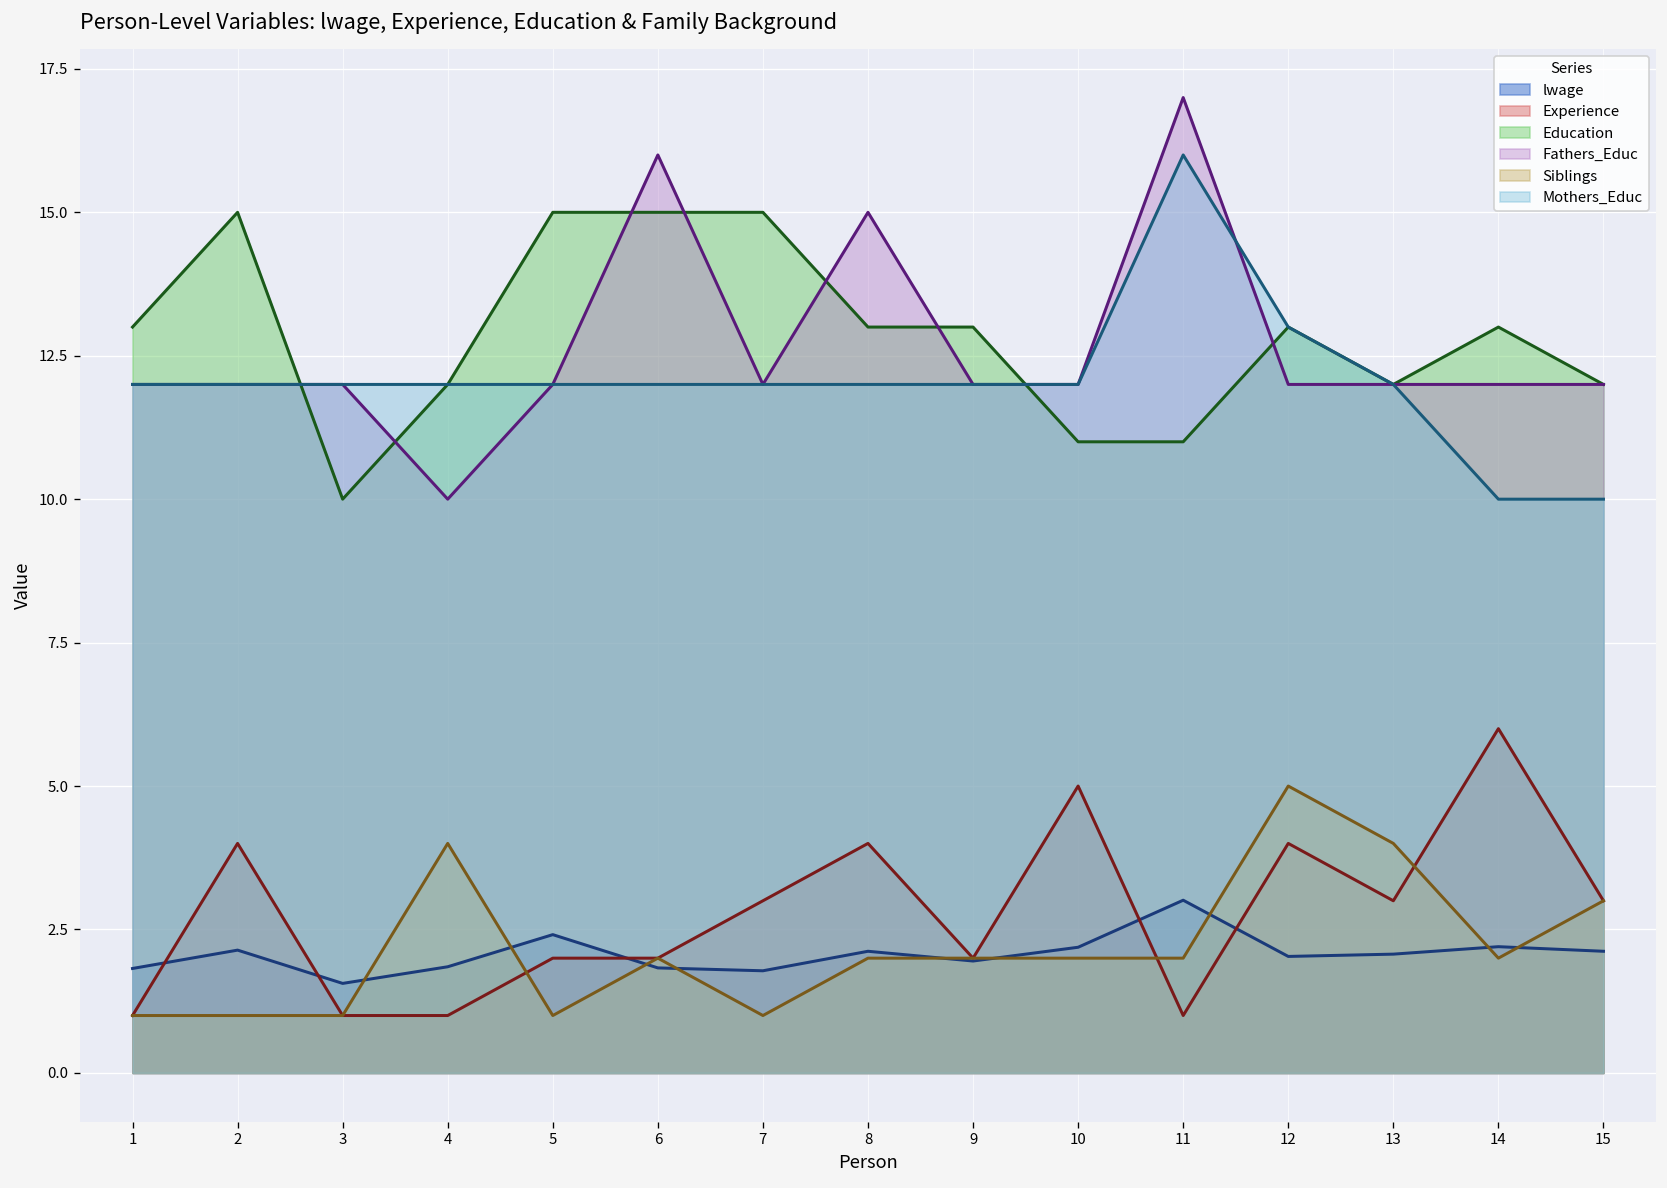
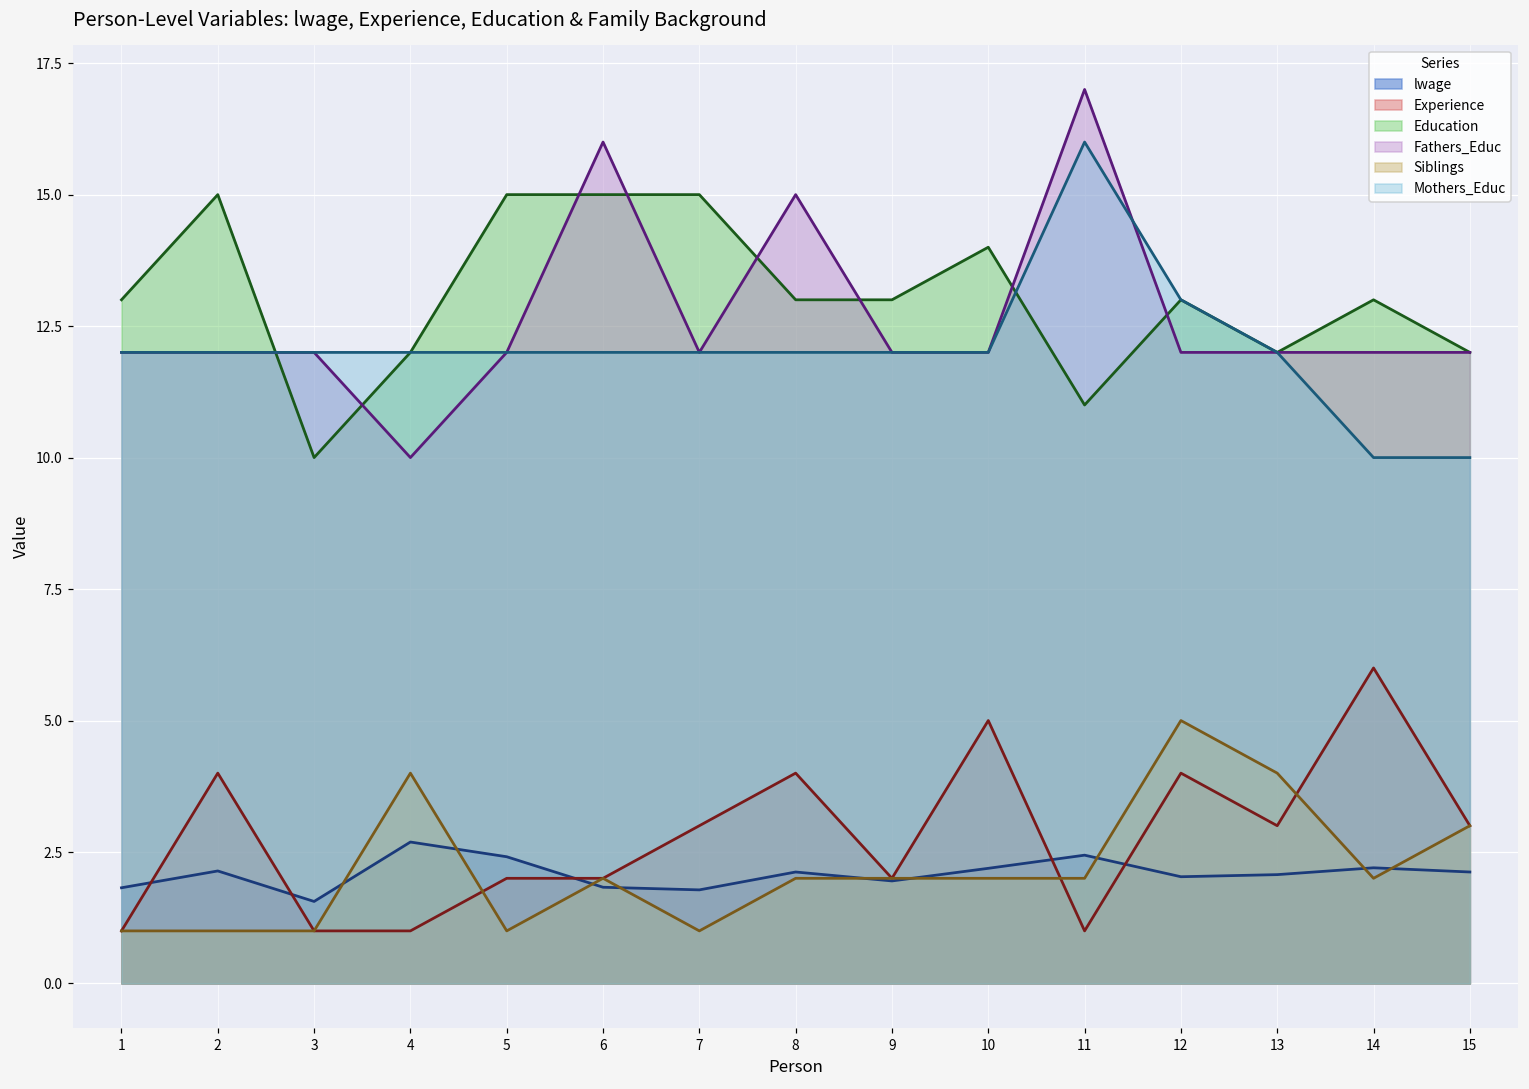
  {
    "lwage": {
      "1": 1.8,
      "2": 2.1,
      "3": 1.6,
-     "4": 1.9,
+     "4": 2.7,
      "5": 2.4,
      "6": 1.8,
      "7": 1.8,
      "8": 2.1,
      "10": 2.2,
-     "11": 3.0,
+     "11": 2.4,
      "12": 2.0,
      "13": 2.1,
      "14": 2.2,
      "15": 2.1
    },
    "Education": {
      "1": 13,
      "2": 15,
      "3": 10,
      "5": 15,
      "6": 15,
      "7": 15,
      "8": 13,
      "9": 13,
-     "10": 11,
+     "10": 14,
      "11": 11,
      "14": 13
    }
  }
